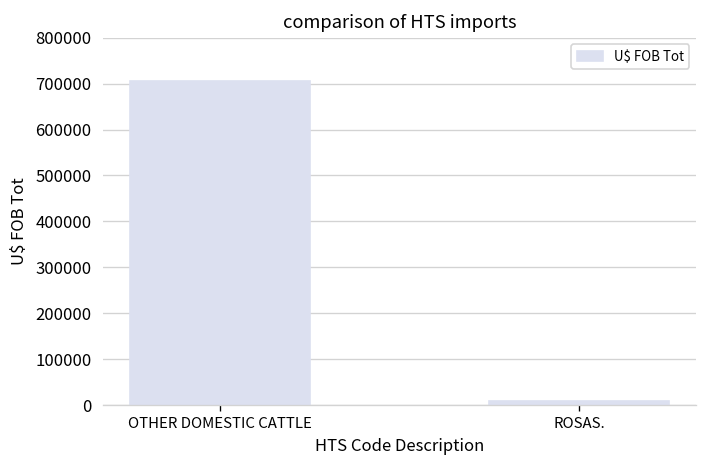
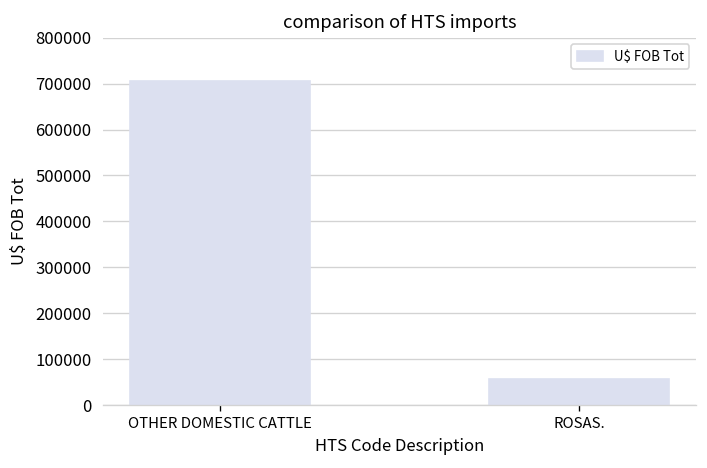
  {
    "OTHER DOMESTIC CATTLE": 710000,
-   "ROSAS.": 10000
+   "ROSAS.": 60000
  }
